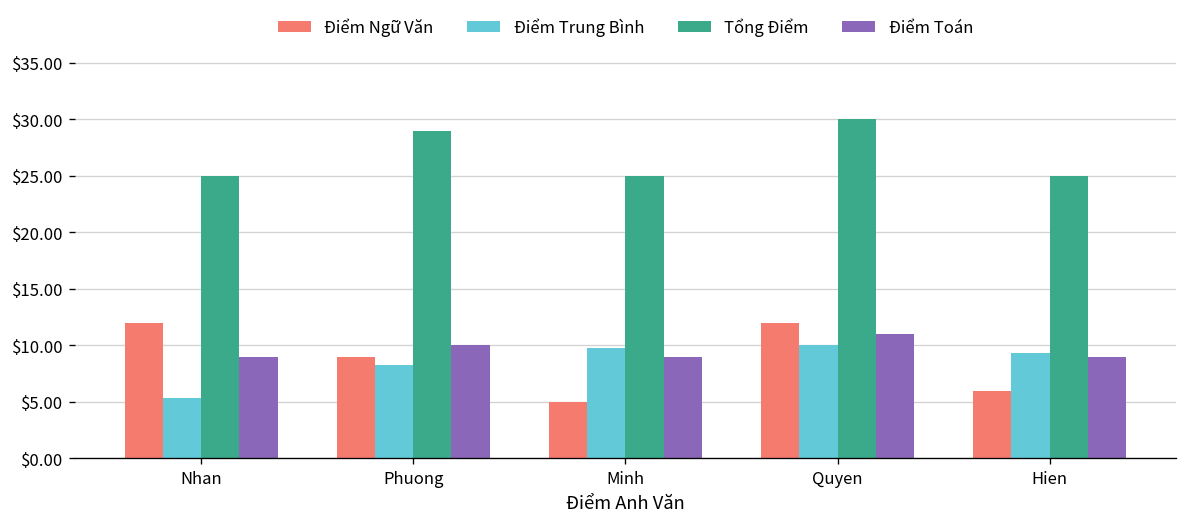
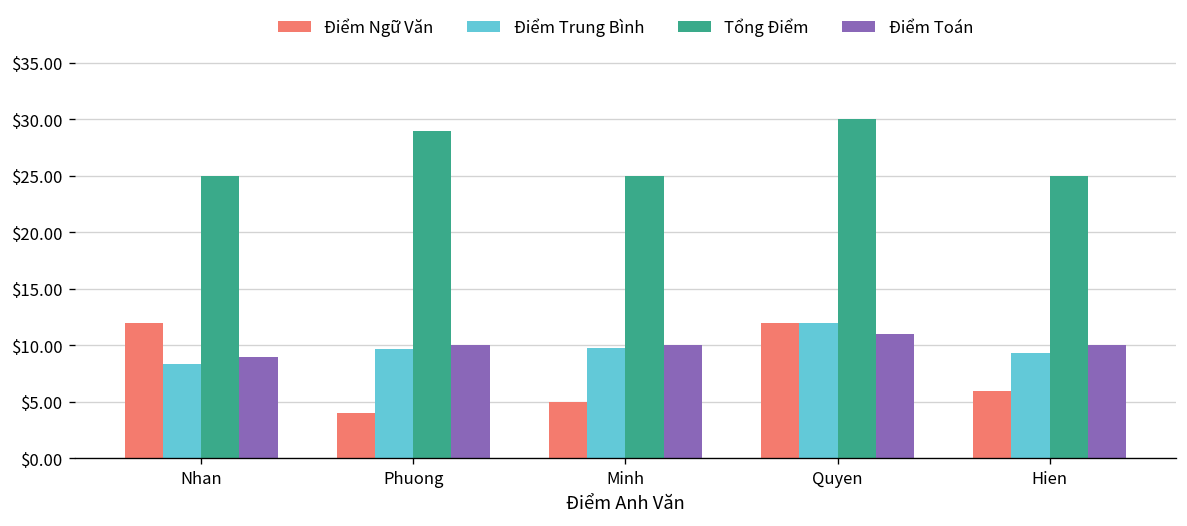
  {
    "Điểm Ngữ Văn": {
      "Nhan": "$12",
-     "Phuong": "$9",
+     "Phuong": "$4",
      "Minh": "$5",
      "Quyen": "$12",
      "Hien": "$6"
    },
    "Điểm Trung Bình": {
-     "Nhan": "$5",
-     "Phuong": "$8",
+     "Nhan": "$8",
+     "Phuong": "$10",
      "Minh": "$10",
-     "Quyen": "$10",
+     "Quyen": "$12",
      "Hien": "$9"
    },
    "Tổng Điểm": {
      "Nhan": "$25",
      "Phuong": "$29",
      "Minh": "$25",
      "Quyen": "$30",
      "Hien": "$25"
    },
    "Điểm Toán": {
      "Nhan": "$9",
      "Phuong": "$10",
-     "Minh": "$9",
+     "Minh": "$10",
      "Quyen": "$11",
-     "Hien": "$9"
+     "Hien": "$10"
    }
  }
